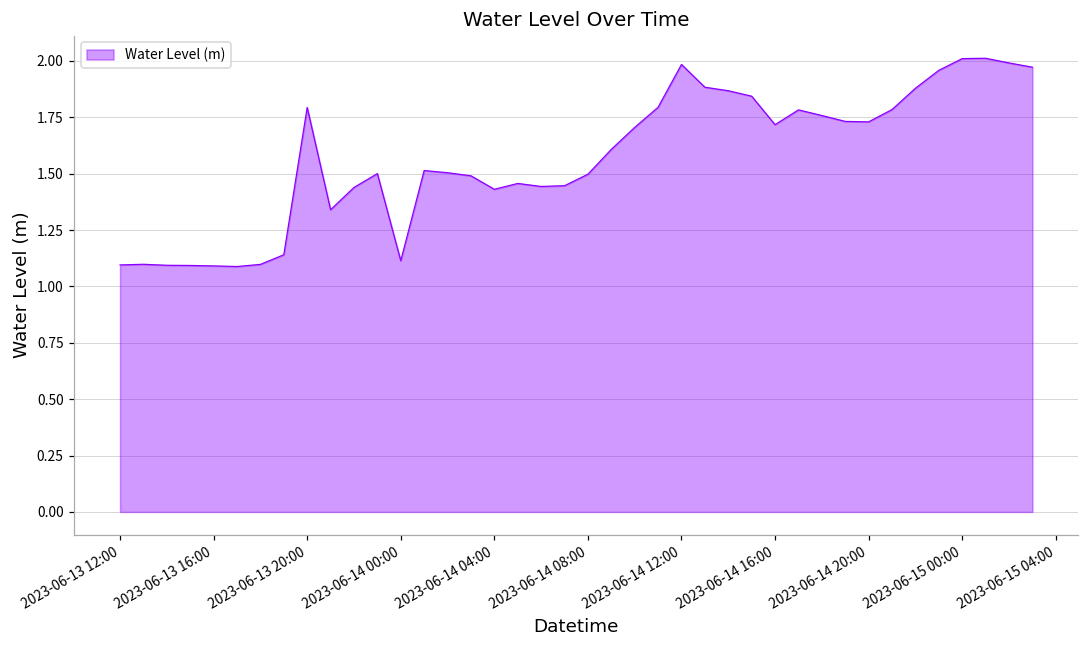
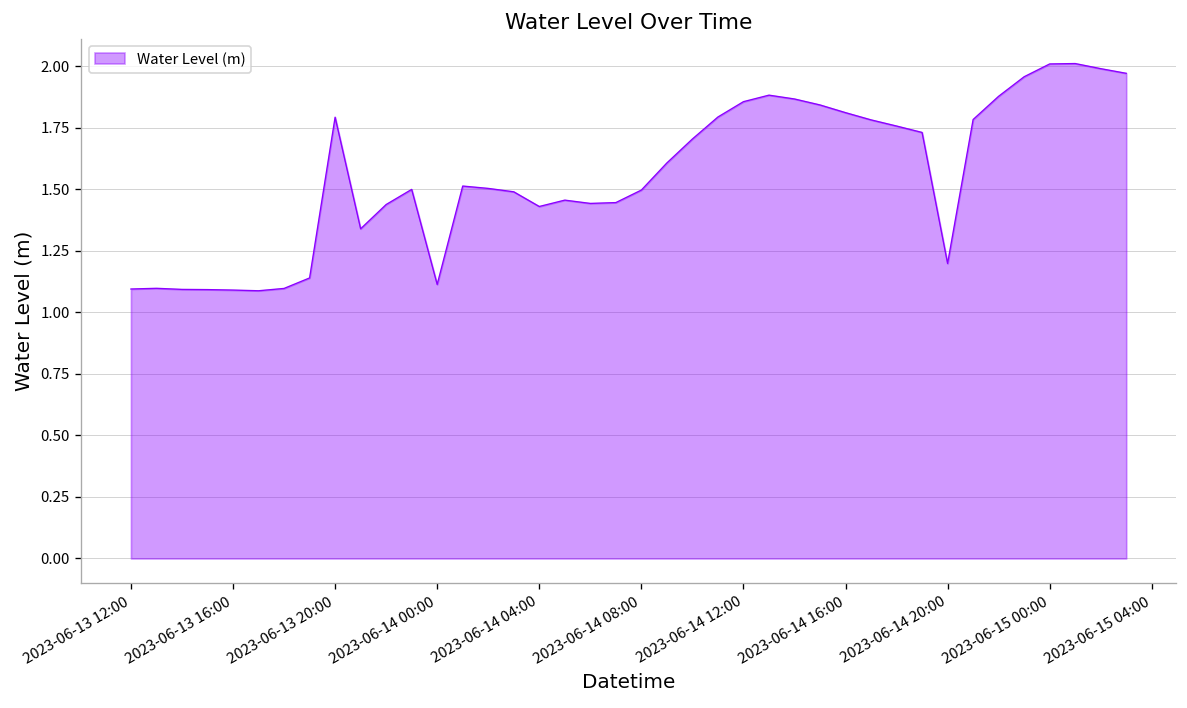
  {
    "2023-06-13 12:00": 1.10,
    "2023-06-13 16:00": 1.09,
    "2023-06-13 20:00": 1.79,
    "2023-06-14 00:00": 1.11,
    "2023-06-14 04:00": 1.43,
    "2023-06-14 08:00": 1.50,
-   "2023-06-14 12:00": 1.98,
-   "2023-06-14 16:00": 1.72,
-   "2023-06-14 20:00": 1.73,
+   "2023-06-14 12:00": 1.86,
+   "2023-06-14 16:00": 1.81,
+   "2023-06-14 20:00": 1.20,
    "2023-06-15 00:00": 2.01
  }
